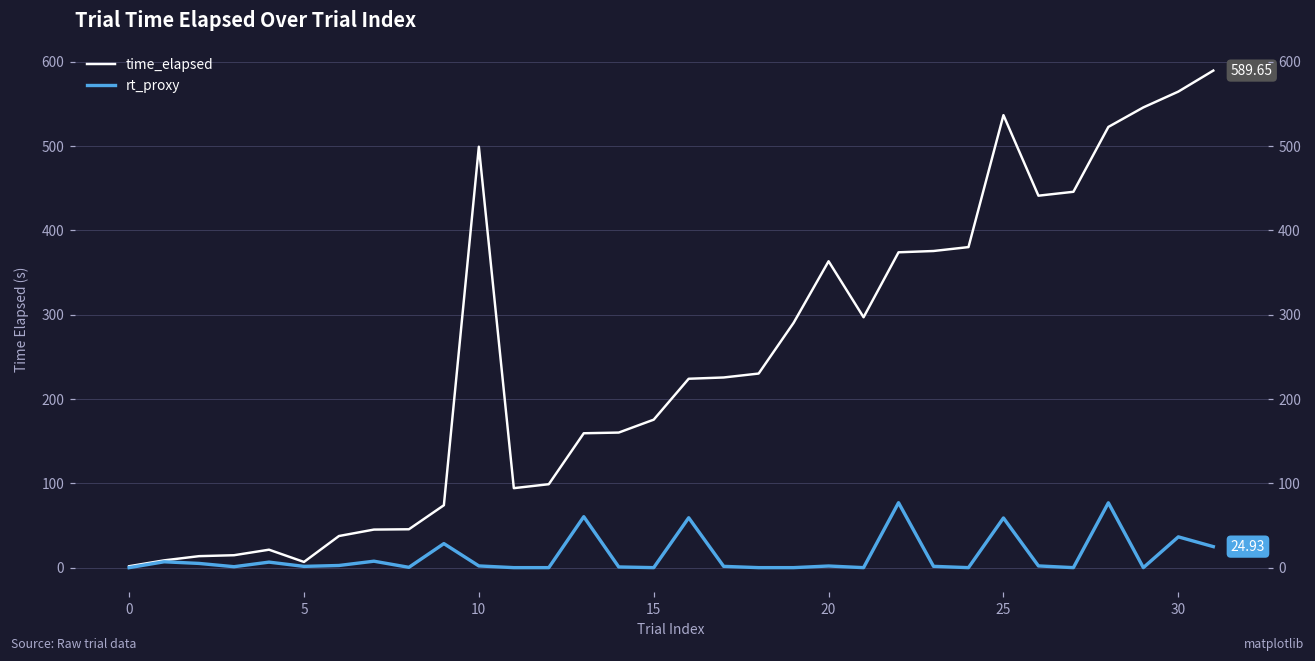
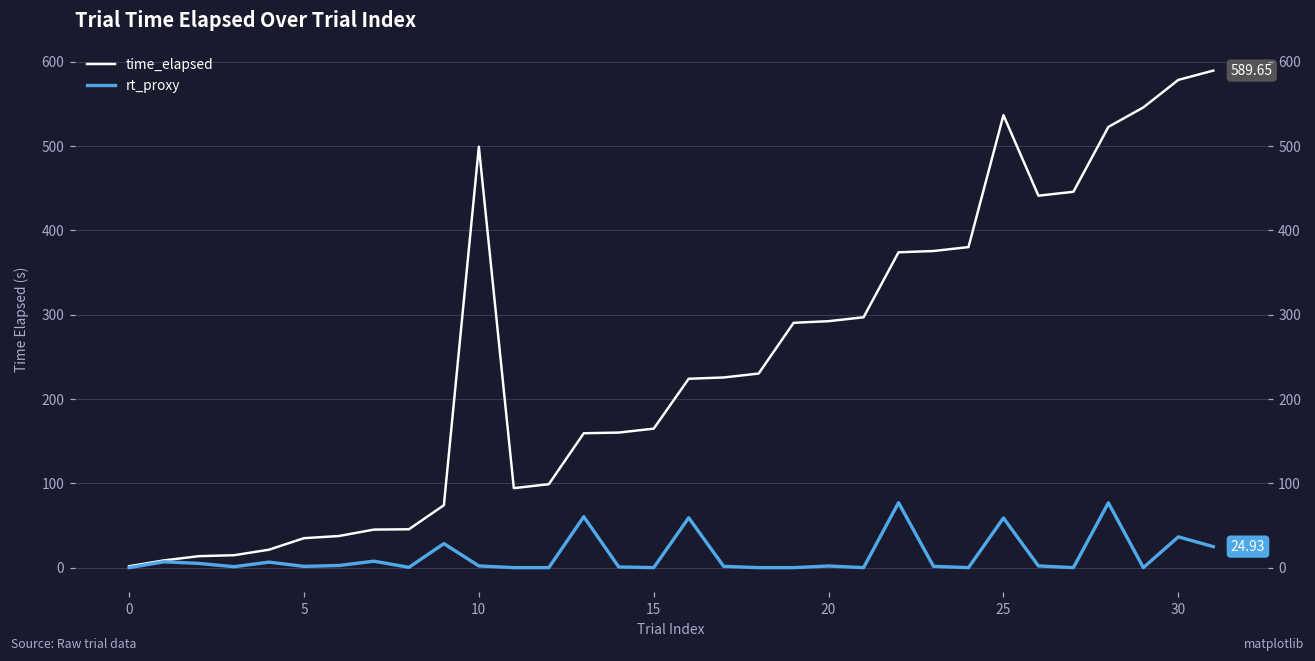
  {
    "time_elapsed": {
-     "5": 10,
+     "5": 30,
      "10": 500,
-     "15": 180,
-     "20": 360,
+     "15": 160,
+     "20": 290,
      "25": 540,
-     "30": 560
+     "30": 580
    },
    "rt_proxy": {
      "5": 0,
      "10": 0,
      "15": 0,
      "20": 0,
      "25": 60,
      "30": 40
    }
  }
